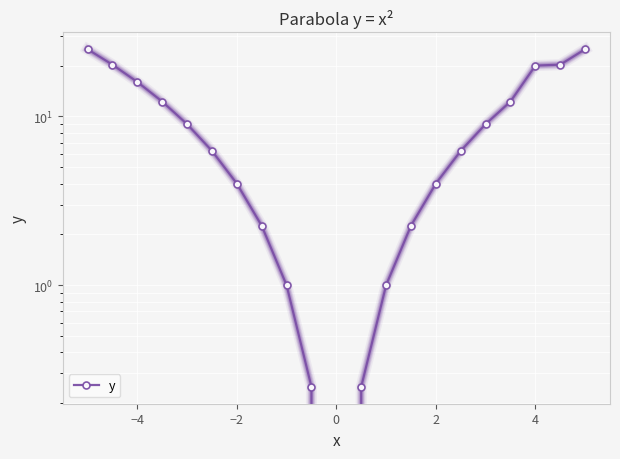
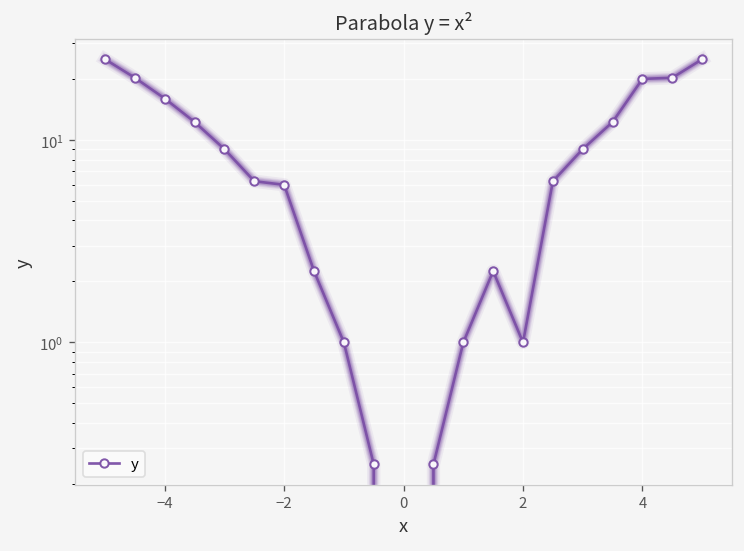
  {
    "−4": 16,
-   "−2": 4,
-   "2": 4,
+   "−2": 6,
+   "2": 1,
    "4": 20
  }
